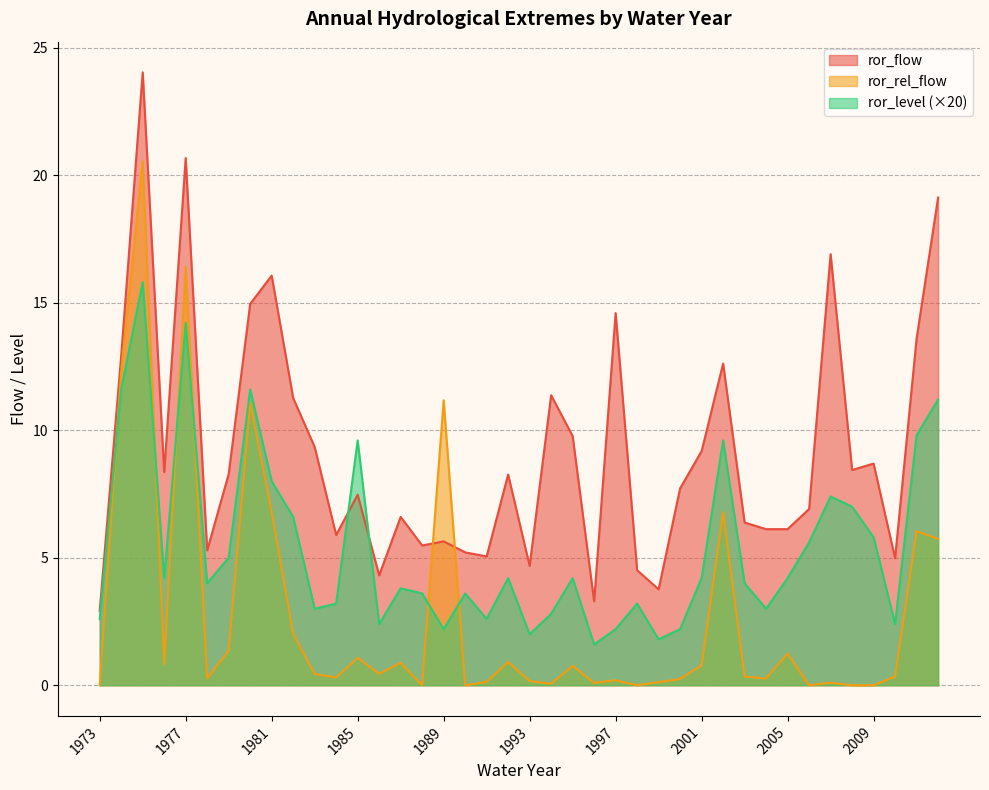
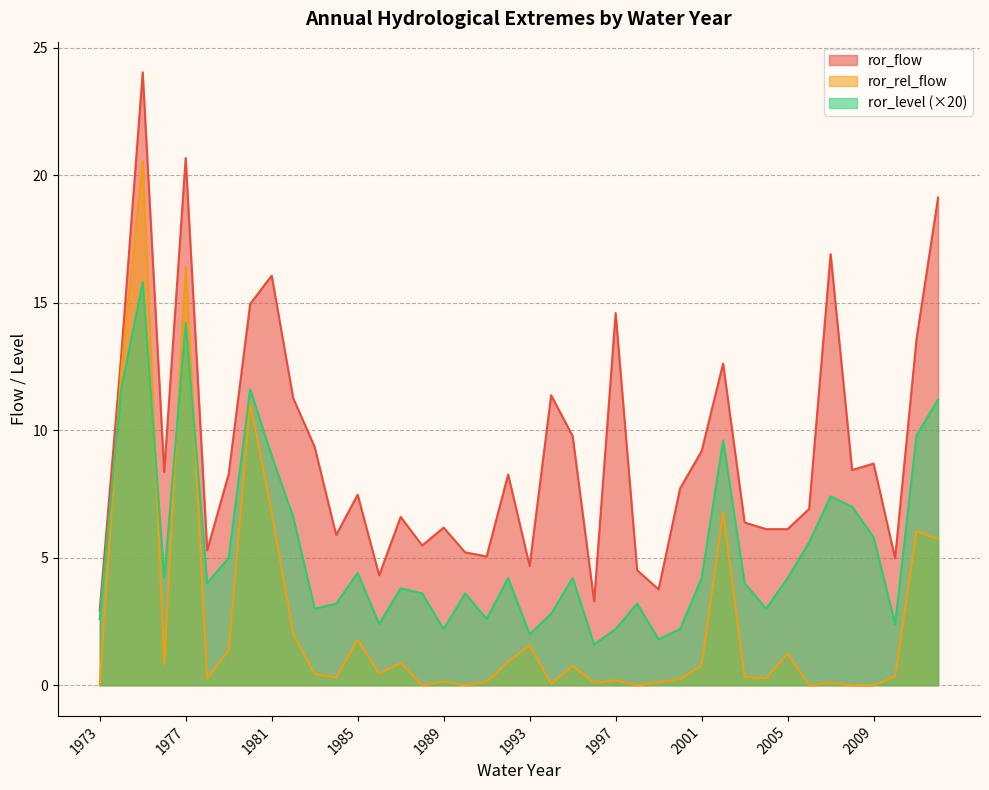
  {
    "ror_flow": {
      "1973": 2.9,
      "1977": 20.7,
      "1981": 16.1,
      "1985": 7.5,
-     "1989": 5.6,
+     "1989": 6.2,
      "1993": 4.7,
      "1997": 14.6,
      "2001": 9.2,
      "2005": 6.1,
      "2009": 8.7
    },
    "ror_rel_flow": {
      "1973": 0.0,
      "1977": 16.4,
      "1981": 6.8,
-     "1985": 1.1,
-     "1989": 11.2,
-     "1993": 0.2,
+     "1985": 1.8,
+     "1989": 0.1,
+     "1993": 1.6,
      "1997": 0.2,
      "2001": 0.8,
      "2005": 1.2,
      "2009": 0.0
    },
    "ror_level (×20)": {
      "1973": 2.6,
      "1977": 14.2,
-     "1981": 8.0,
-     "1985": 9.6,
+     "1981": 9.0,
+     "1985": 4.4,
      "1989": 2.2,
      "1993": 2.0,
      "1997": 2.2,
      "2001": 4.2,
      "2005": 4.2,
      "2009": 5.8
    }
  }
